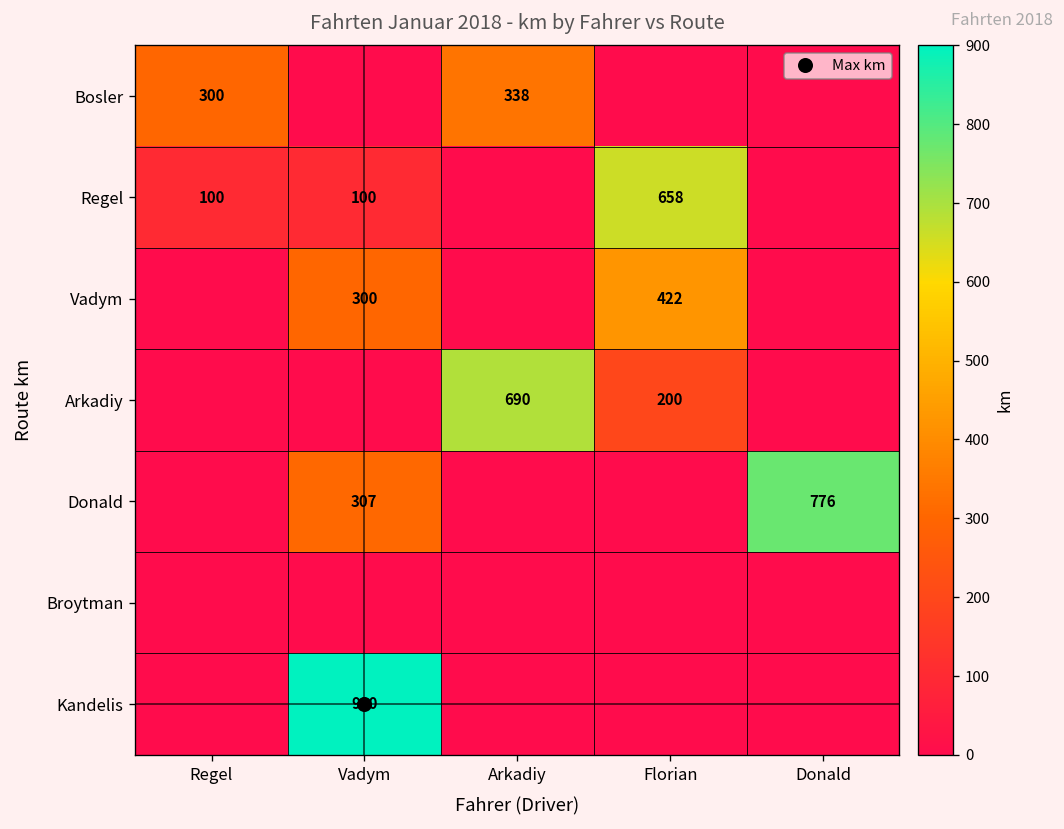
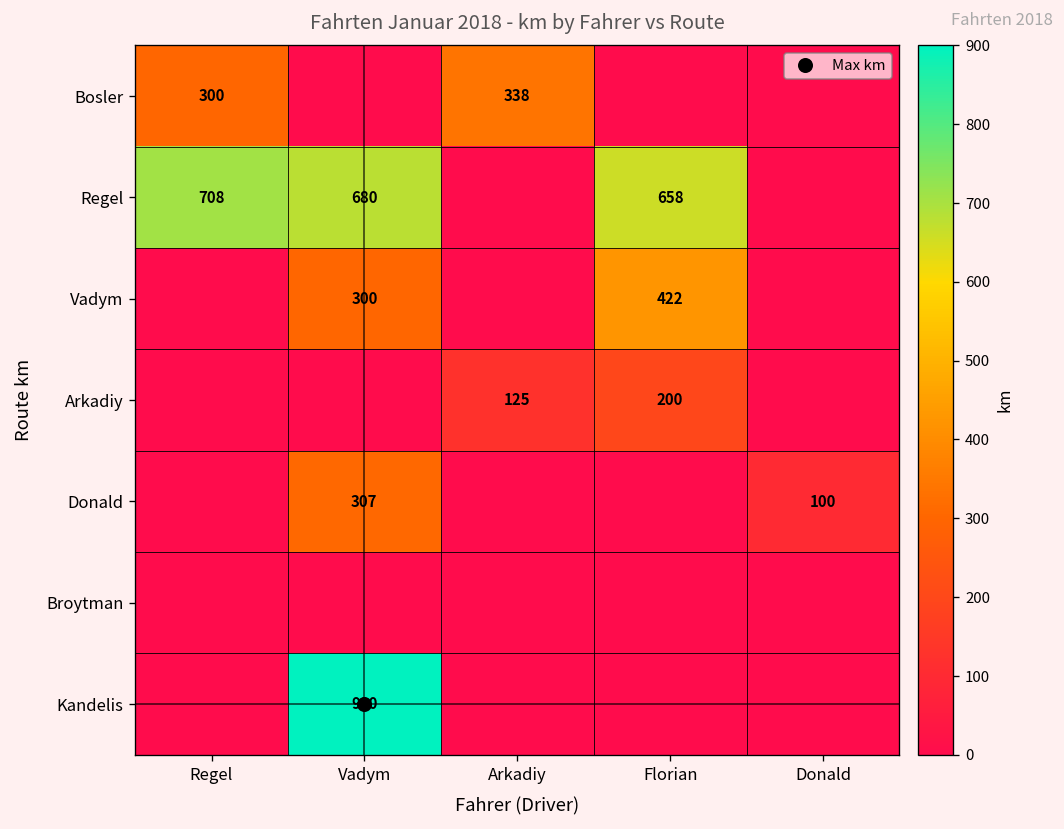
  {
    "Bosler": {
      "Regel": 300,
      "Arkadiy": 338
    },
    "Regel": {
-     "Regel": 100,
-     "Vadym": 100,
+     "Regel": 708,
+     "Vadym": 680,
      "Florian": 658
    },
    "Vadym": {
      "Vadym": 300,
      "Florian": 422
    },
    "Arkadiy": {
-     "Arkadiy": 690,
+     "Arkadiy": 125,
      "Florian": 200
    },
    "Donald": {
      "Vadym": 307,
-     "Donald": 776
+     "Donald": 100
    }
  }
